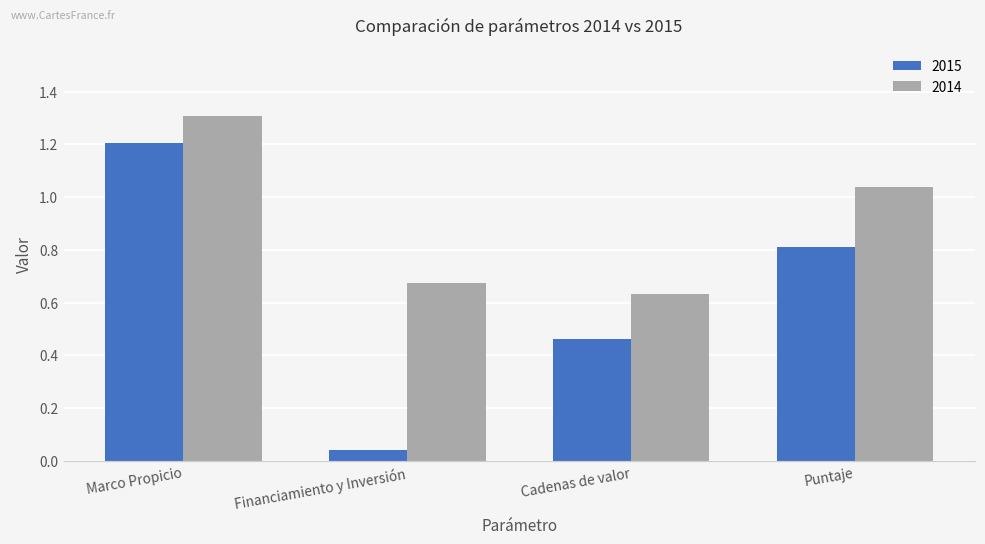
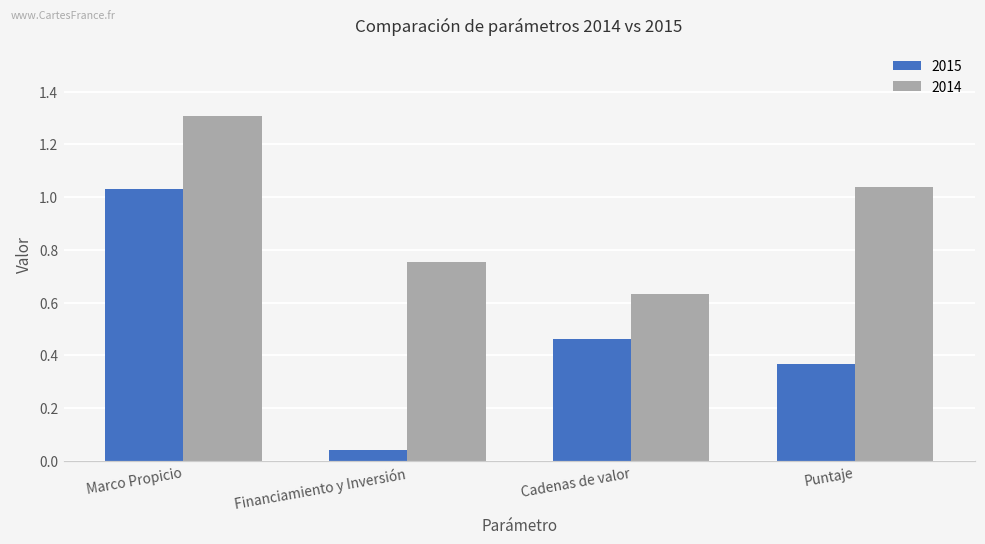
  {
    "2015": {
-     "Marco Propicio": 1.21,
+     "Marco Propicio": 1.03,
      "Financiamiento y Inversión": 0.04,
      "Cadenas de valor": 0.46,
-     "Puntaje": 0.81
+     "Puntaje": 0.37
    },
    "2014": {
      "Marco Propicio": 1.31,
-     "Financiamiento y Inversión": 0.67,
+     "Financiamiento y Inversión": 0.75,
      "Cadenas de valor": 0.63,
      "Puntaje": 1.04
    }
  }
